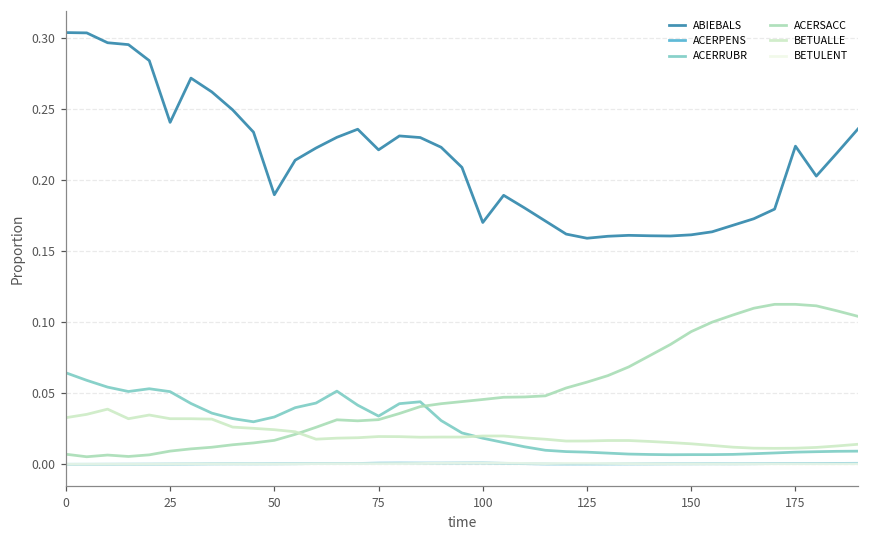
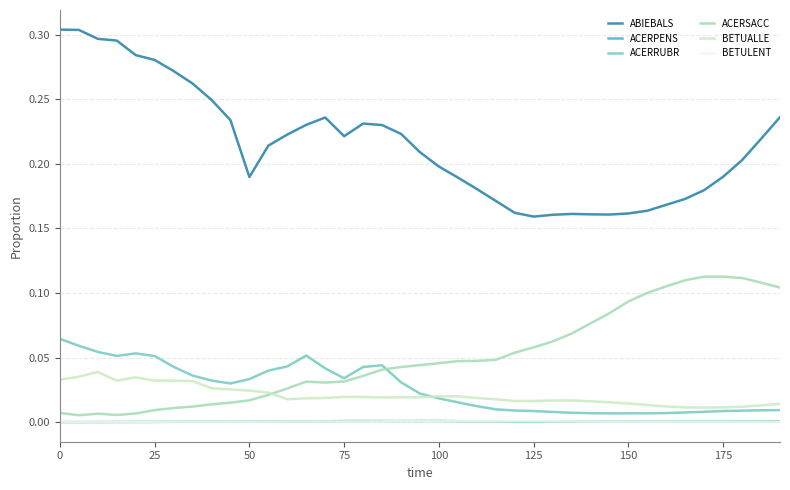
  {
    "ABIEBALS": {
      "0": 0.304,
-     "25": 0.241,
+     "25": 0.280,
      "50": 0.190,
      "75": 0.221,
-     "100": 0.170,
+     "100": 0.198,
      "125": 0.159,
      "150": 0.162,
-     "175": 0.224
+     "175": 0.190
    }
  }
